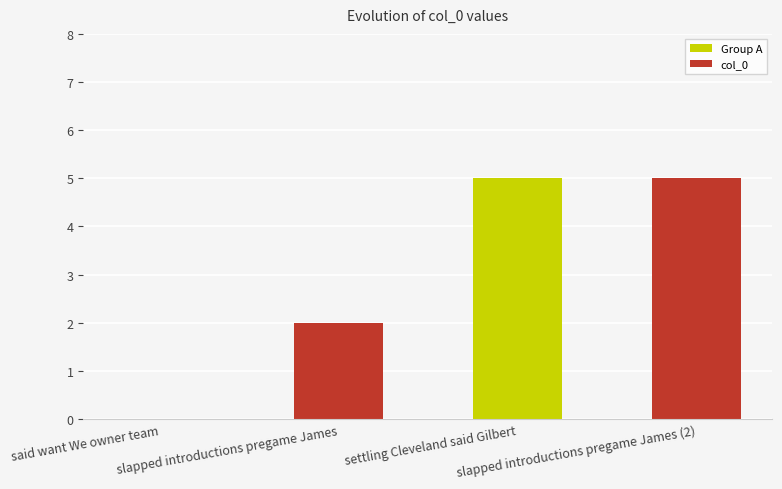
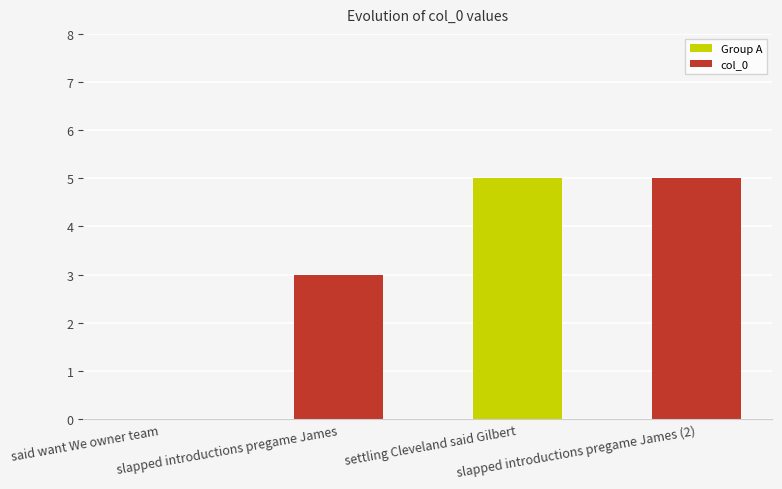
  {
    "said want We owner team": 0,
-   "slapped introductions pregame James": 2,
+   "slapped introductions pregame James": 3,
    "settling Cleveland said Gilbert": 5,
    "slapped introductions pregame James (2)": 5
  }
